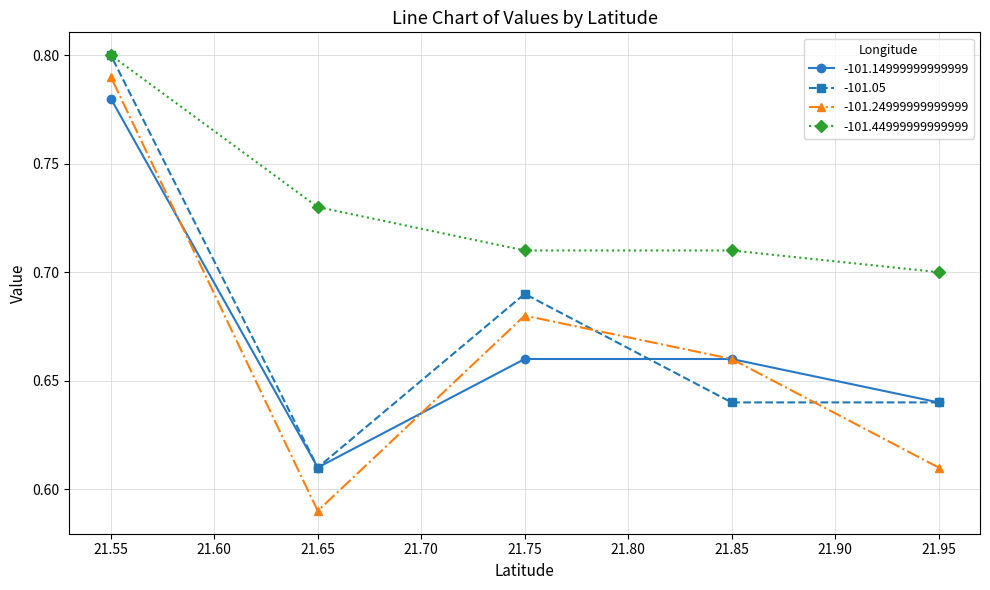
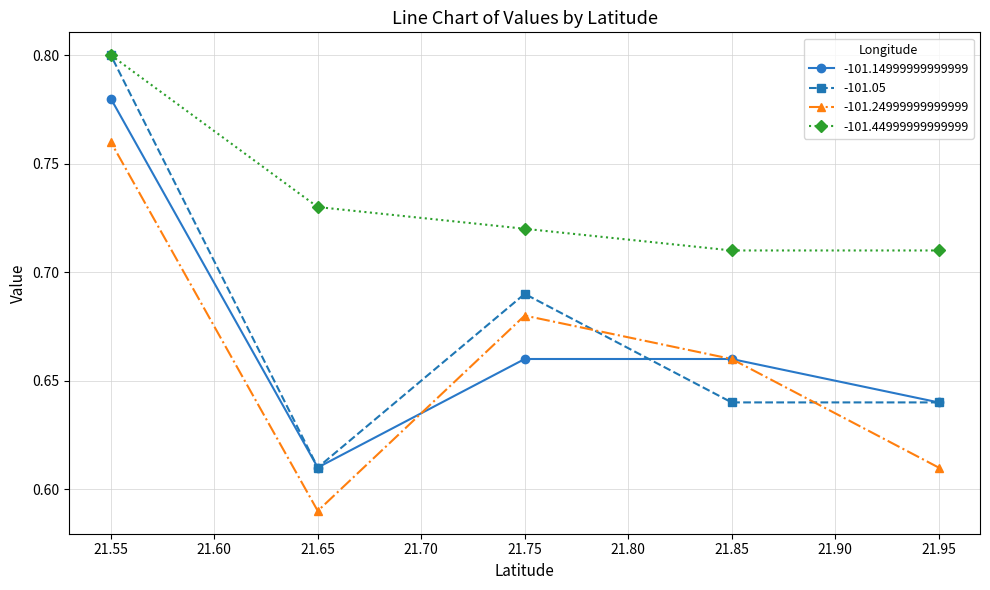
  {
    "-101.24999999999999": {
-     "21.55": 0.79,
+     "21.55": 0.76,
      "21.65": 0.59,
      "21.75": 0.68,
      "21.95": 0.61
    },
    "-101.44999999999999": {
      "21.65": 0.73,
-     "21.75": 0.71,
+     "21.75": 0.72,
      "21.85": 0.71,
-     "21.95": 0.70
+     "21.95": 0.71
    }
  }
